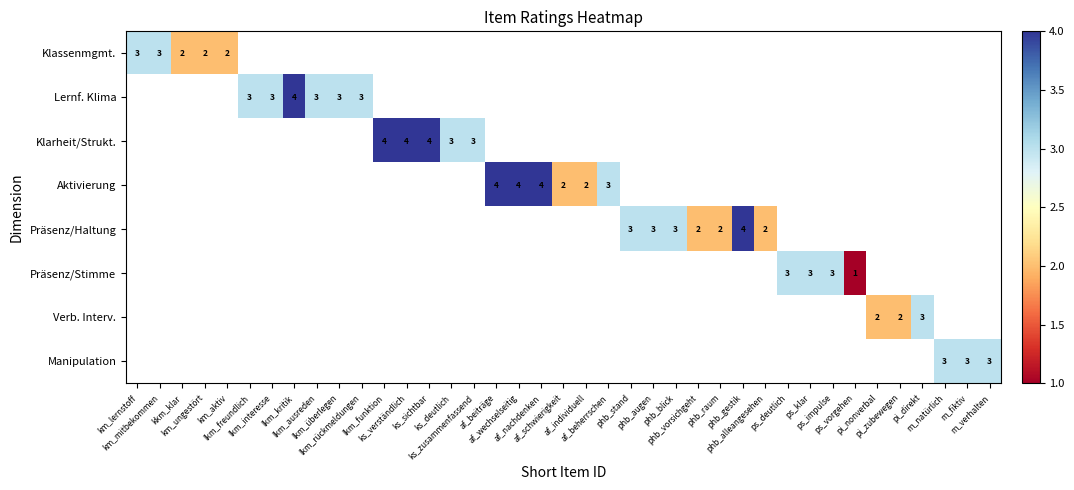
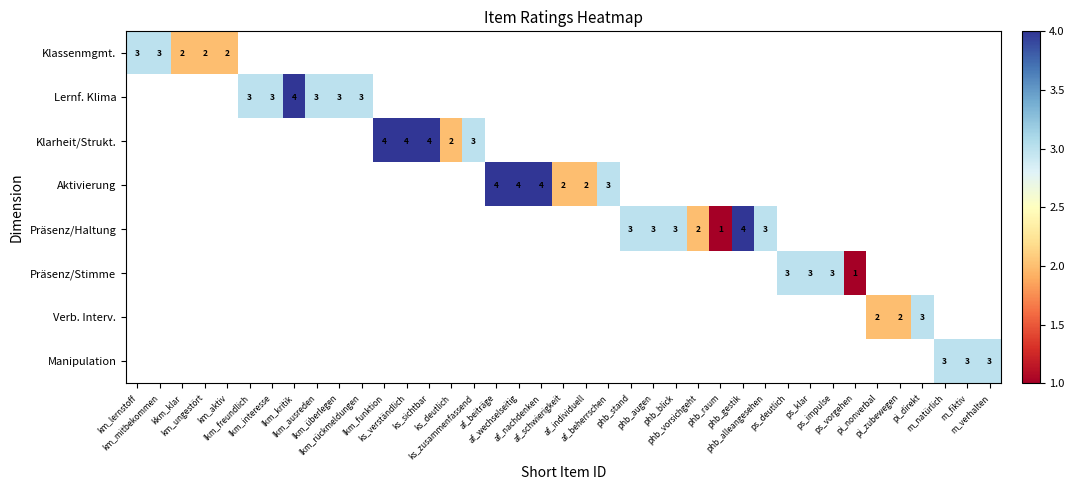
  {
    "Klassenmgmt.": {
      "km_lernstoff": 3,
      "km_mitbekommen": 3,
      "kkm_klar": 2,
      "km_ungestört": 2,
      "km_aktiv": 2
    },
    "Lernf. Klima": {
      "lkm_freundlich": 3,
      "lkm_interesse": 3,
      "lkm_kritik": 4,
      "lkm_ausreden": 3,
      "lkm_überlegen": 3,
      "lkm_rückmeldungen": 3
    },
    "Klarheit/Strukt.": {
      "lkm_funktion": 4,
      "ks_verständlich": 4,
      "ks_sichtbar": 4,
-     "ks_deutlich": 3,
+     "ks_deutlich": 2,
      "ks_zusammenfassend": 3
    },
    "Aktivierung": {
      "af_beiträge": 4,
      "af_wechselseitig": 4,
      "af_nachdenken": 4,
      "af_schwierigkeit": 2,
      "af_individuell": 2,
      "af_beherrschen": 3
    },
    "Präsenz/Haltung": {
      "phb_stand": 3,
      "phb_augen": 3,
      "phb_blick": 3,
      "phb_vorsichgeht": 2,
-     "phb_raum": 2,
+     "phb_raum": 1,
      "phb_gestik": 4,
-     "phb_alleangesehen": 2
+     "phb_alleangesehen": 3
    },
    "Präsenz/Stimme": {
      "ps_deutlich": 3,
      "ps_klar": 3,
      "ps_impulse": 3,
      "ps_vorgehen": 1
    },
    "Verb. Interv.": {
      "pi_nonverbal": 2,
      "pi_zubewegen": 2,
      "pi_direkt": 3
    },
    "Manipulation": {
      "m_natürlich": 3,
      "m_fiktiv": 3,
      "m_verhalten": 3
    }
  }
